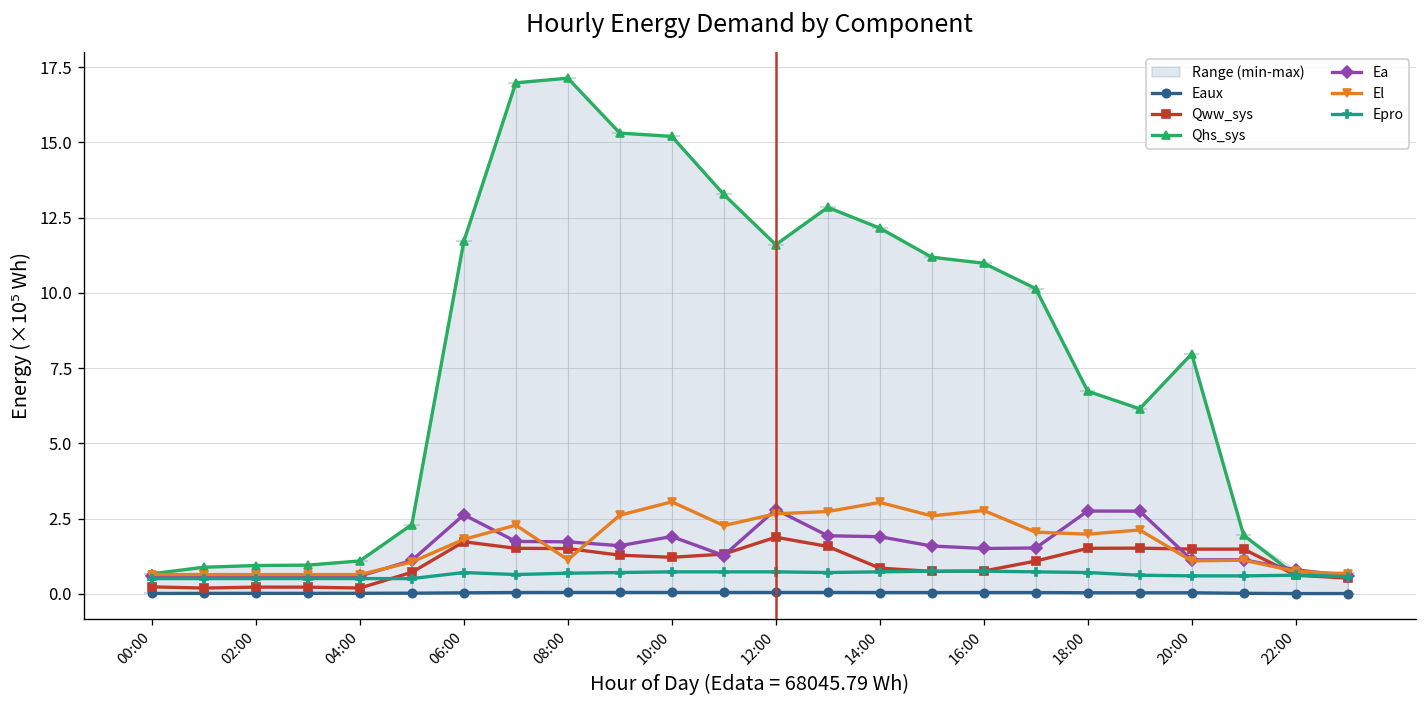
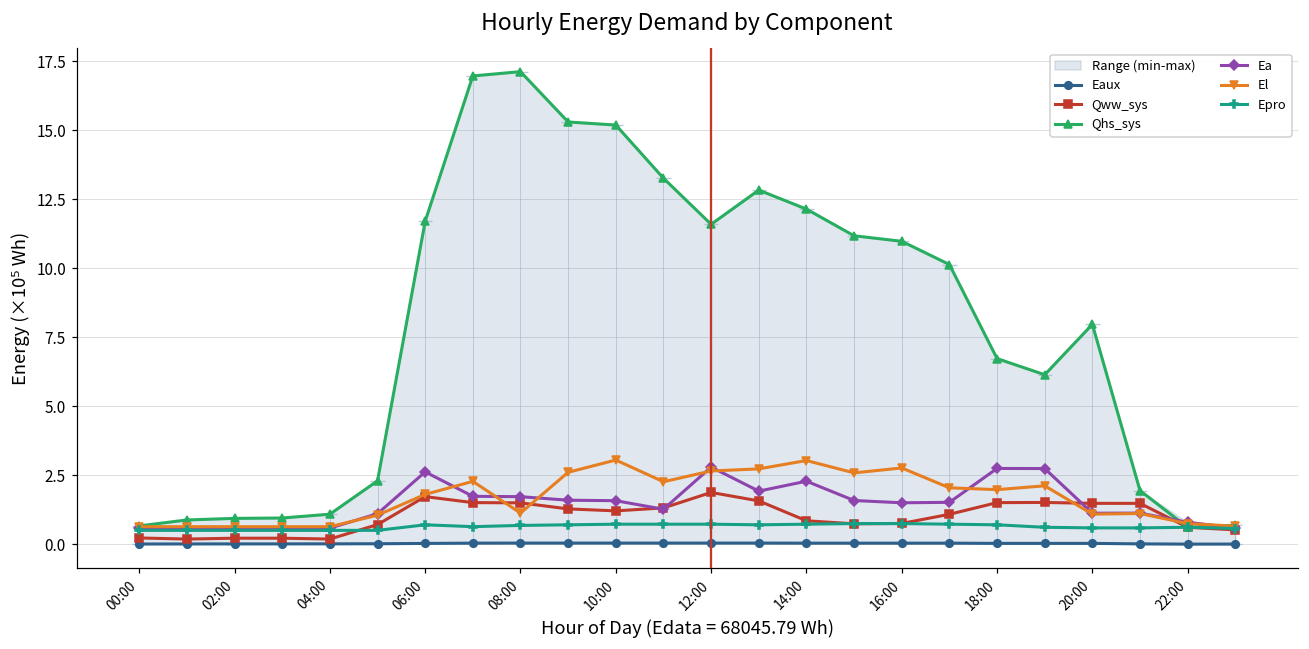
  {
    "Eaux": {
      "00:00": 0.0,
      "02:00": 0.0,
      "04:00": 0.0,
      "06:00": 0.0,
      "08:00": 0.0,
      "10:00": 0.0,
      "12:00": 0.0,
      "14:00": 0.0,
      "16:00": 0.0,
      "18:00": 0.0,
      "20:00": 0.0,
      "22:00": 0.0
    },
    "Qww_sys": {
      "00:00": 0.2,
      "02:00": 0.2,
      "04:00": 0.2,
      "08:00": 1.5,
      "10:00": 1.2,
      "12:00": 1.9,
      "14:00": 0.9,
      "18:00": 1.5,
      "20:00": 1.5
    },
    "Ea": {
      "06:00": 2.6,
      "08:00": 1.7,
-     "10:00": 1.9,
+     "10:00": 1.6,
      "12:00": 2.8,
-     "14:00": 1.9,
+     "14:00": 2.3,
      "16:00": 1.5,
      "18:00": 2.7
    },
    "El": {
      "08:00": 1.1,
      "10:00": 3.1,
      "12:00": 2.7,
      "14:00": 3.0,
      "16:00": 2.8,
      "18:00": 2.0
    }
  }
